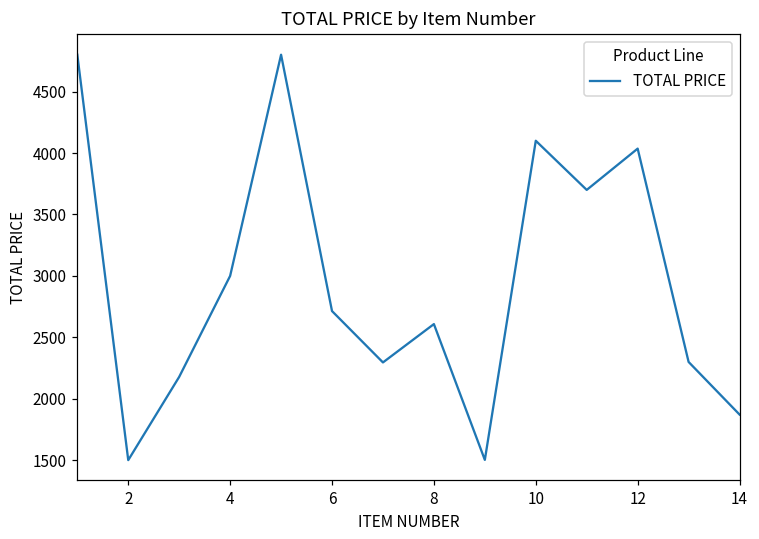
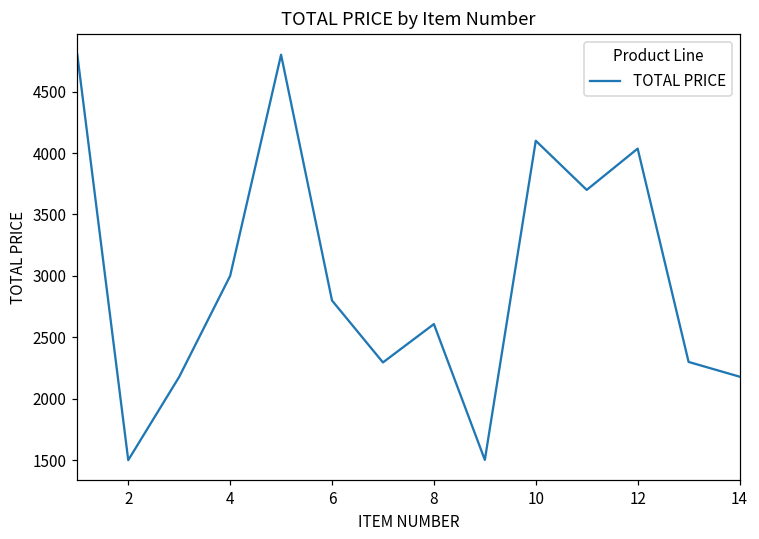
  {
    "2": 1500,
    "4": 3000,
-   "6": 2710,
+   "6": 2800,
    "8": 2610,
    "10": 4100,
    "12": 4040,
-   "14": 1870
+   "14": 2180
  }
